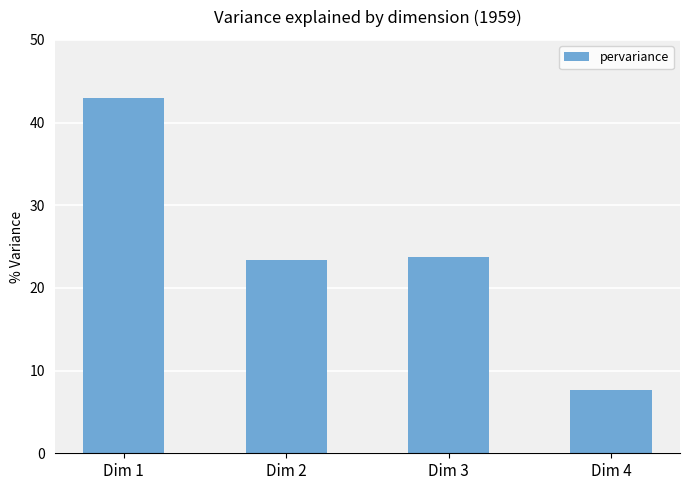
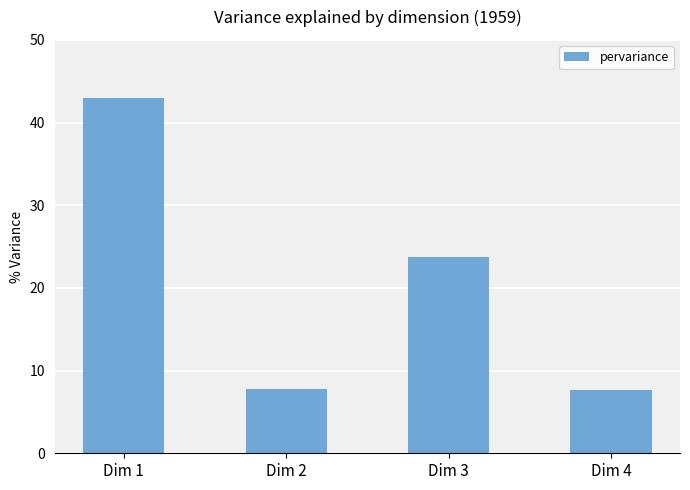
  {
    "Dim 1": 43,
-   "Dim 2": 23,
+   "Dim 2": 8,
    "Dim 3": 24,
    "Dim 4": 8
  }
